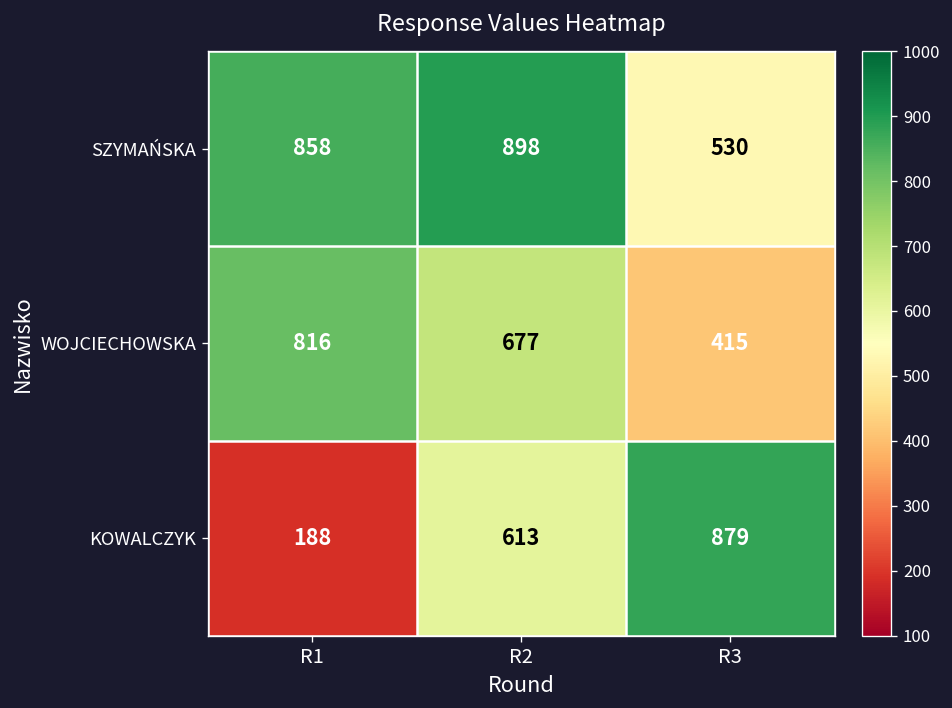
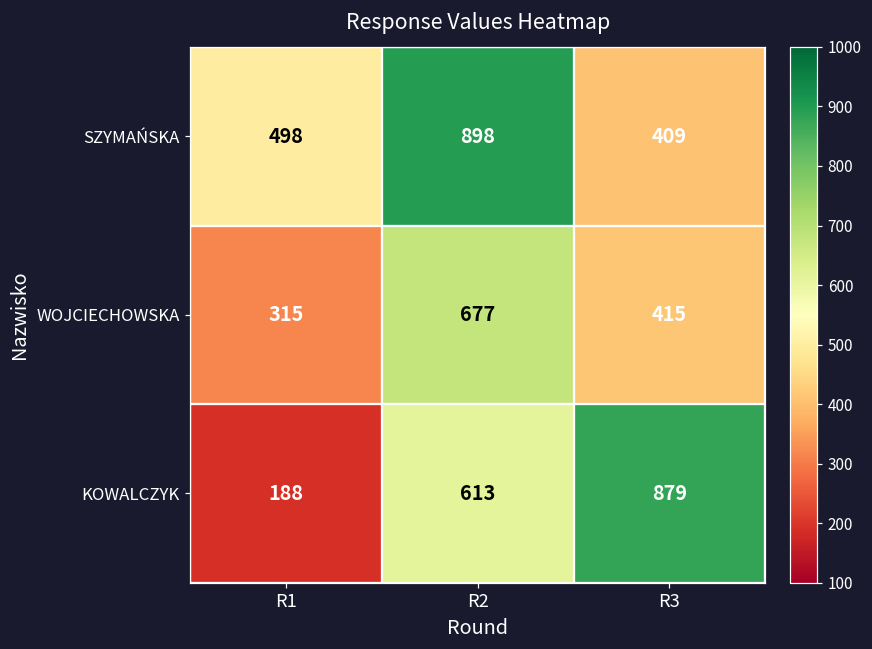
  {
    "SZYMAŃSKA": {
-     "R1": 858,
+     "R1": 498,
      "R2": 898,
-     "R3": 530
+     "R3": 409
    },
    "WOJCIECHOWSKA": {
-     "R1": 816,
+     "R1": 315,
      "R2": 677,
      "R3": 415
    },
    "KOWALCZYK": {
      "R1": 188,
      "R2": 613,
      "R3": 879
    }
  }
